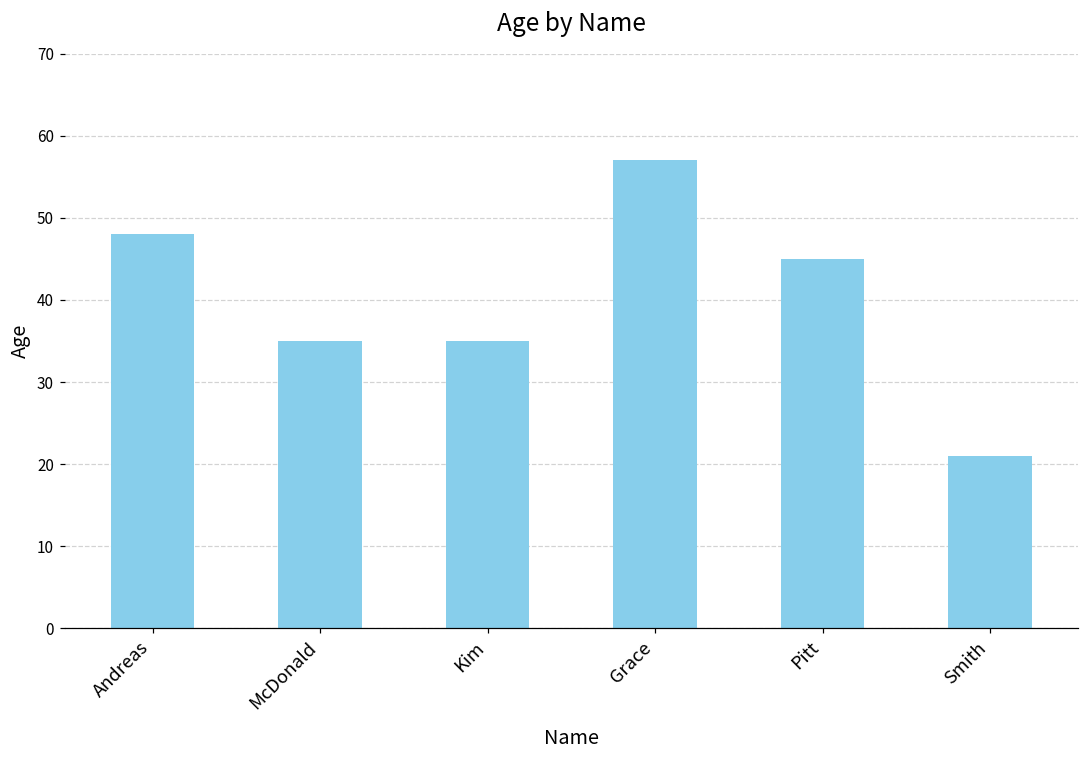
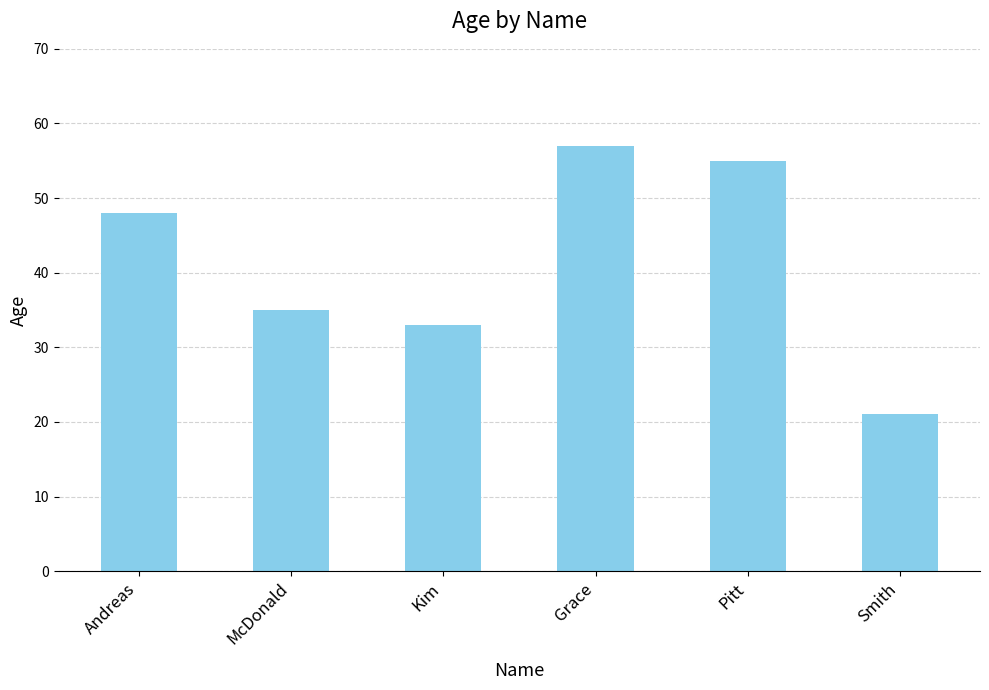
  {
    "Andreas": 48,
    "McDonald": 35,
-   "Kim": 35,
+   "Kim": 33,
    "Grace": 57,
-   "Pitt": 45,
+   "Pitt": 55,
    "Smith": 21
  }
